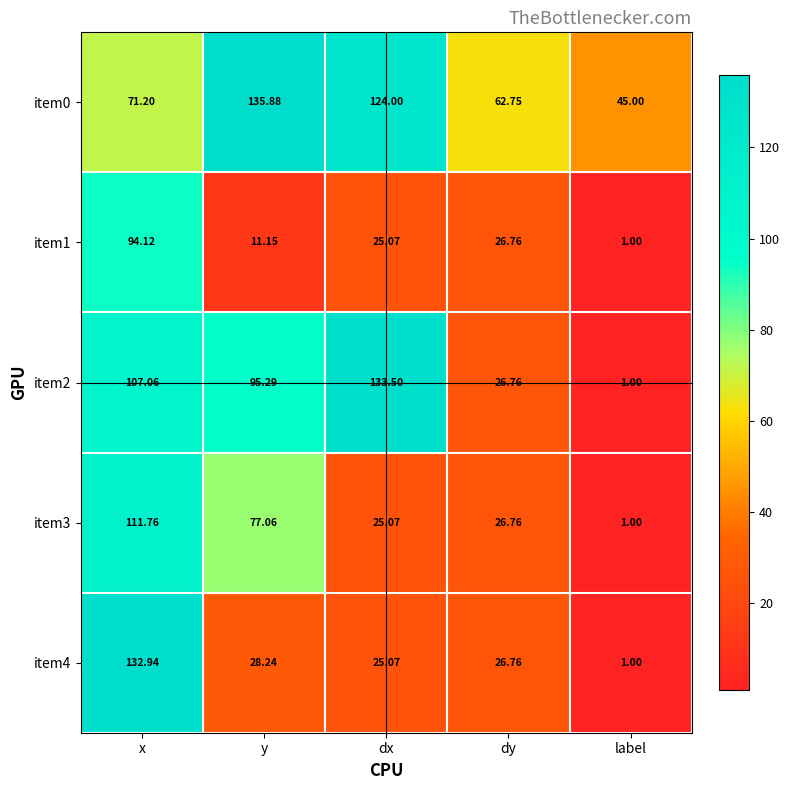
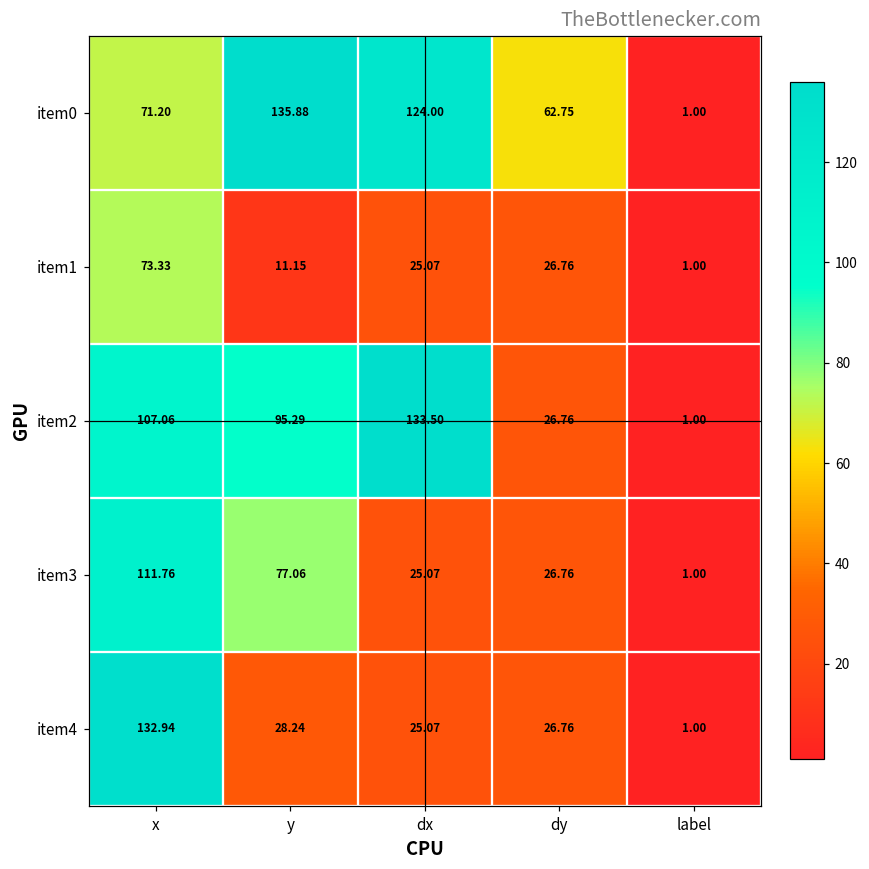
  {
    "item0": {
      "x": 71.20,
      "y": 135.88,
      "dx": 124.00,
      "dy": 62.75,
-     "label": 45.00
+     "label": 1.00
    },
    "item1": {
-     "x": 94.12,
+     "x": 73.33,
      "y": 11.15,
      "dx": 25.07,
      "dy": 26.76,
      "label": 1.00
    },
    "item2": {
      "x": 107.06,
      "y": 95.29,
      "dx": 133.50,
      "dy": 26.76,
      "label": 1.00
    },
    "item3": {
      "x": 111.76,
      "y": 77.06,
      "dx": 25.07,
      "dy": 26.76,
      "label": 1.00
    },
    "item4": {
      "x": 132.94,
      "y": 28.24,
      "dx": 25.07,
      "dy": 26.76,
      "label": 1.00
    }
  }
